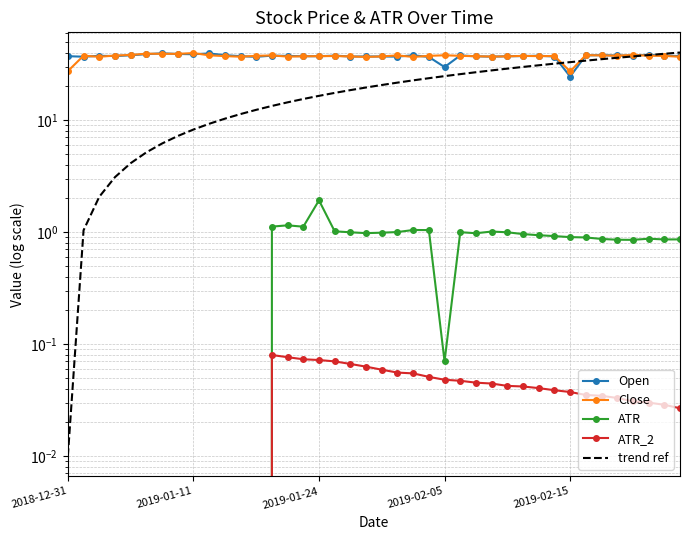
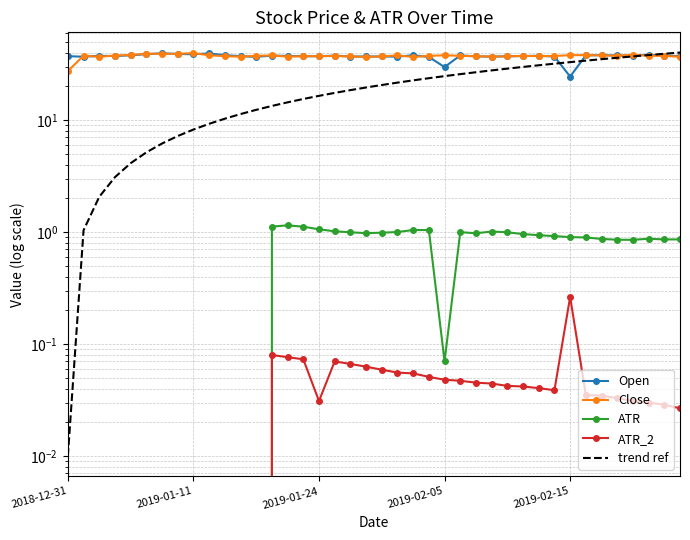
  {
    "Open": {
      "2018-12-31": 37,
      "2019-02-05": 30,
      "2019-02-15": 24
    },
    "Close": {
      "2018-12-31": 27,
      "2019-02-05": 38,
-     "2019-02-15": 27
+     "2019-02-15": 38
    },
    "ATR": {
-     "2019-01-24": 1.9,
+     "2019-01-24": 1.1,
      "2019-02-05": 0.07,
      "2019-02-15": 0.9
    },
    "ATR_2": {
-     "2019-01-24": 0.07,
+     "2019-01-24": 0.031,
      "2019-02-05": 0.048,
-     "2019-02-15": 0.037
+     "2019-02-15": 0.26
    },
    "trend ref": {
      "2018-12-31": 0.010,
      "2019-01-11": 8,
      "2019-01-24": 16,
      "2019-02-05": 25,
      "2019-02-15": 33
    }
  }
